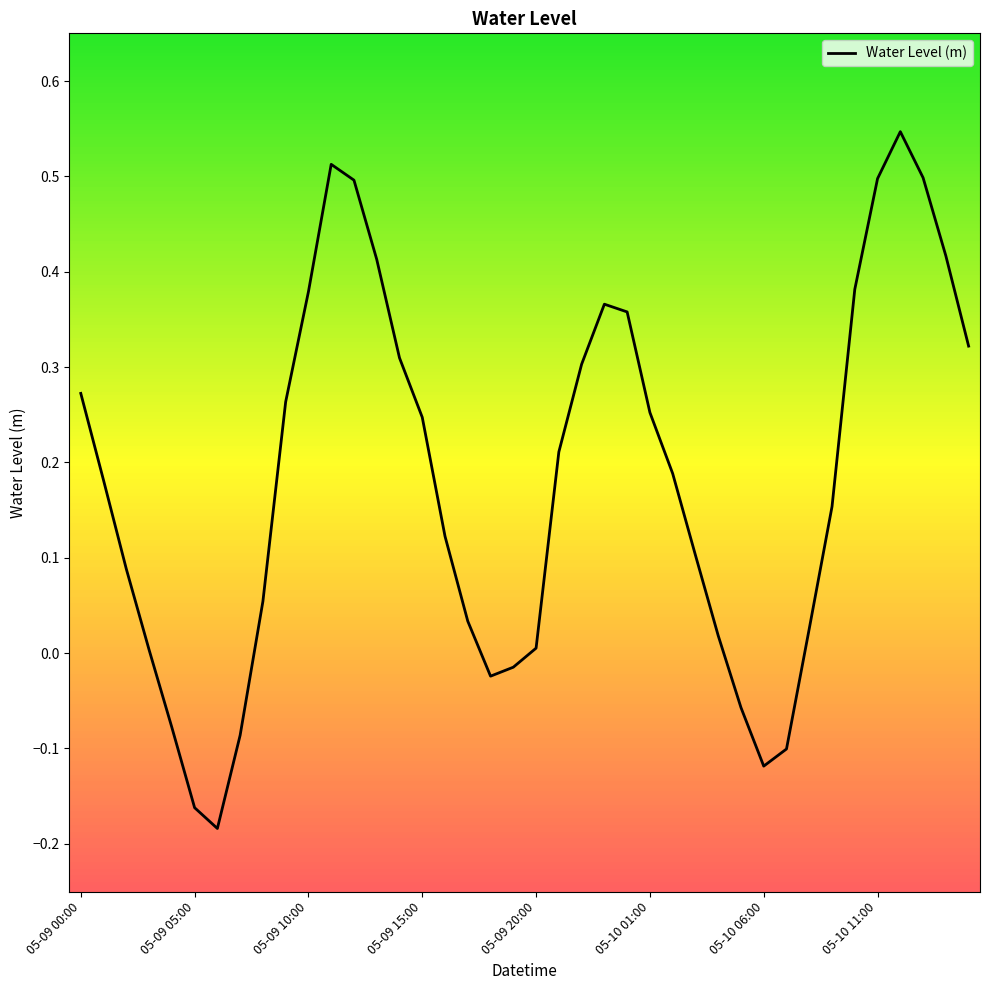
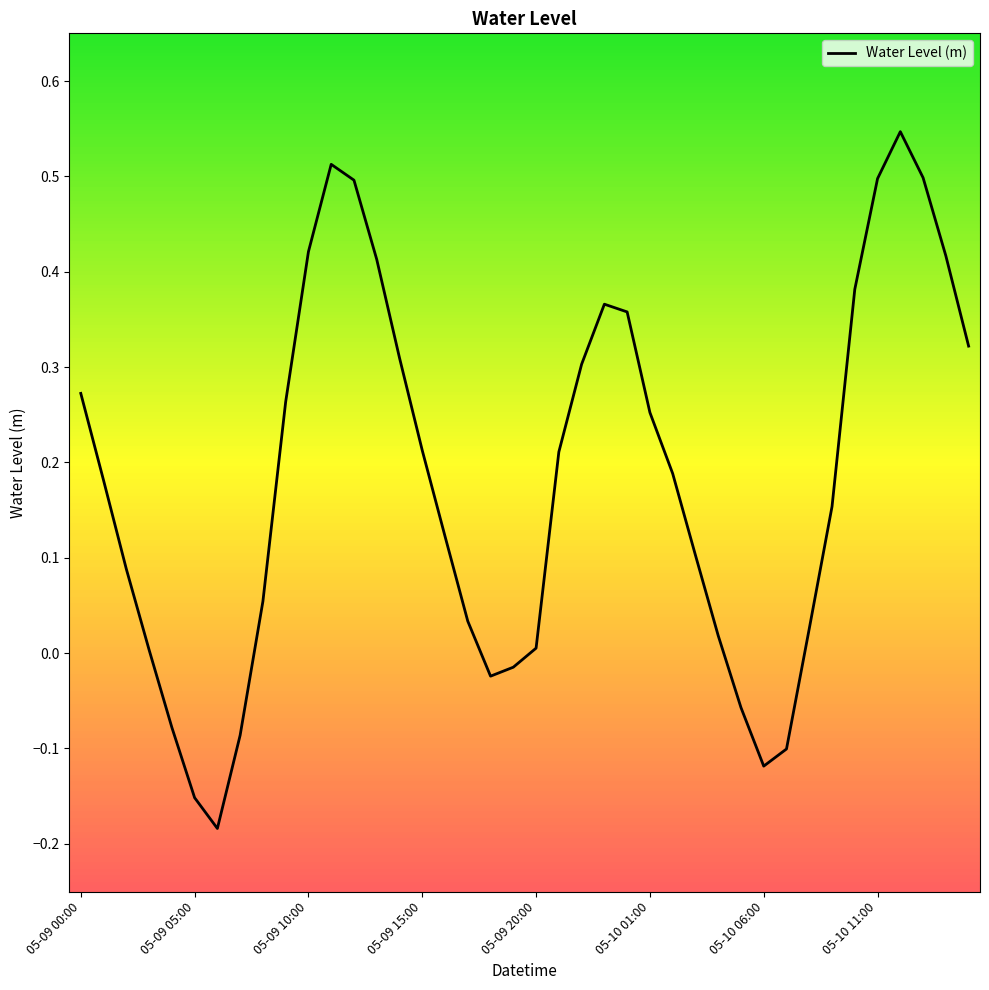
  {
    "05-09 00:00": 0.27,
-   "05-09 05:00": -0.16,
-   "05-09 10:00": 0.38,
-   "05-09 15:00": 0.25,
+   "05-09 05:00": -0.15,
+   "05-09 10:00": 0.42,
+   "05-09 15:00": 0.21,
    "05-09 20:00": 0.01,
    "05-10 01:00": 0.25,
    "05-10 06:00": -0.12,
    "05-10 11:00": 0.50
  }
